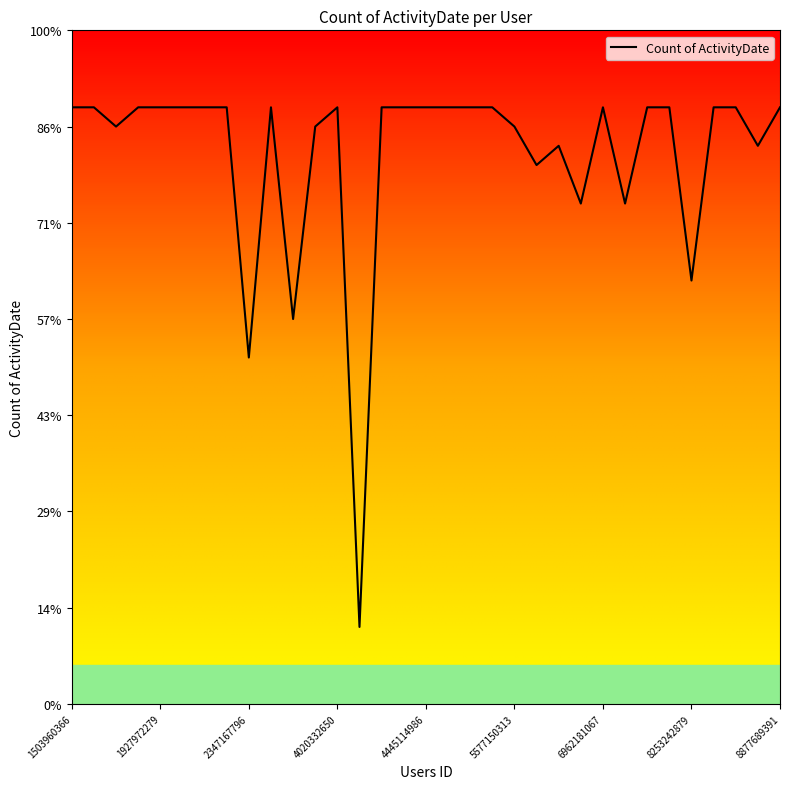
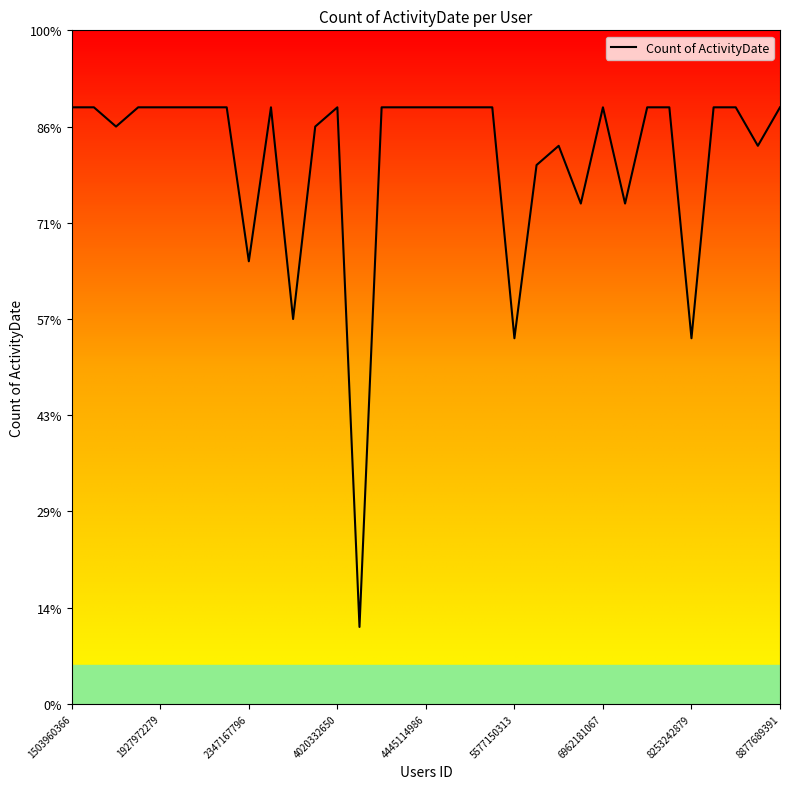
  {
    "1503960366": "89%",
    "1927972279": "89%",
-   "2347167796": "51%",
+   "2347167796": "66%",
    "4020332650": "89%",
    "4445114986": "89%",
-   "5577150313": "86%",
+   "5577150313": "54%",
    "6962181067": "89%",
-   "8253242879": "63%",
+   "8253242879": "54%",
    "8877689391": "89%"
  }
